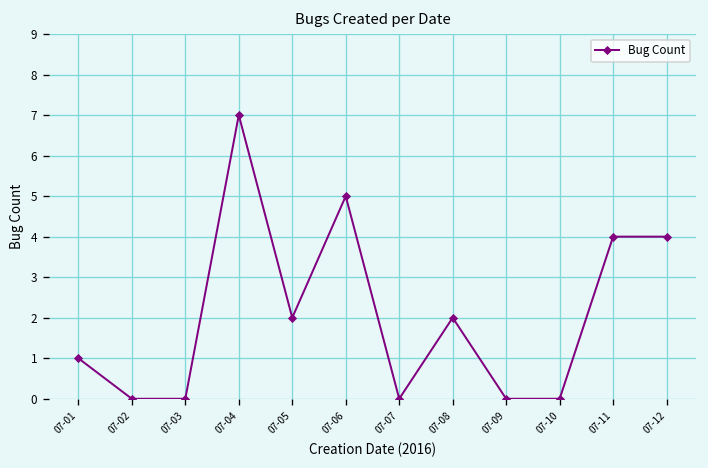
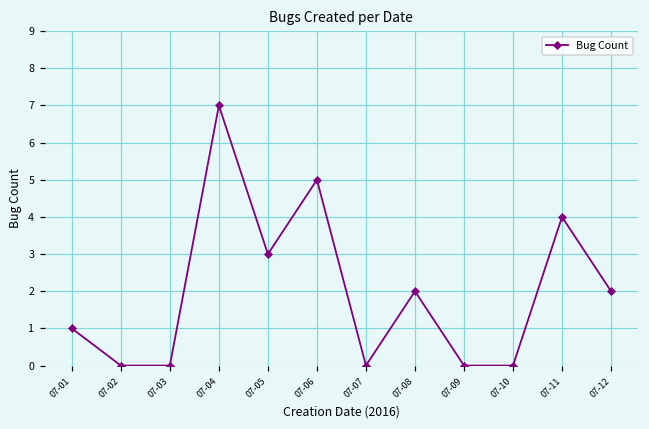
  {
    "07-01": 1,
    "07-02": 0,
    "07-03": 0,
    "07-04": 7,
-   "07-05": 2,
+   "07-05": 3,
    "07-06": 5,
    "07-07": 0,
    "07-08": 2,
    "07-09": 0,
    "07-10": 0,
    "07-11": 4,
-   "07-12": 4
+   "07-12": 2
  }
